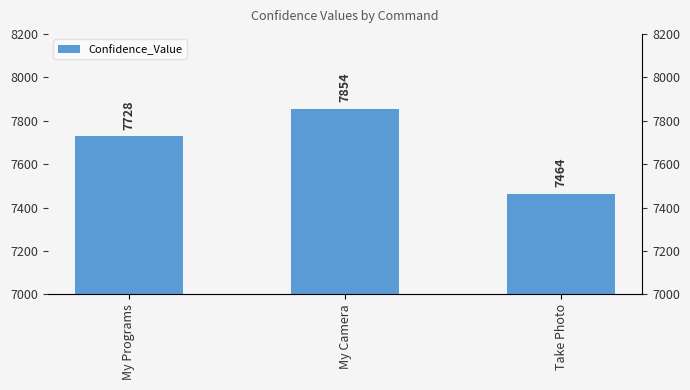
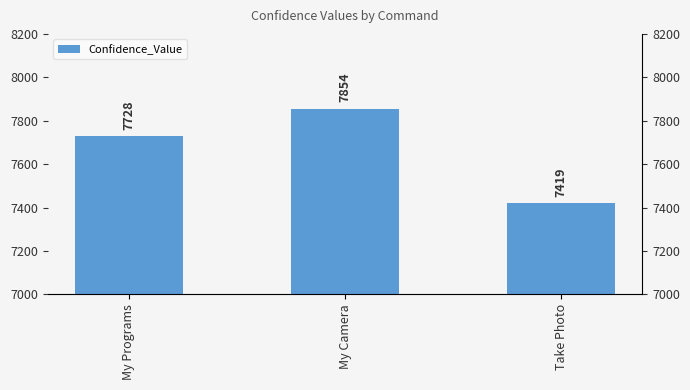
  {
    "My Programs": 7728,
    "My Camera": 7854,
-   "Take Photo": 7464
+   "Take Photo": 7419
  }
